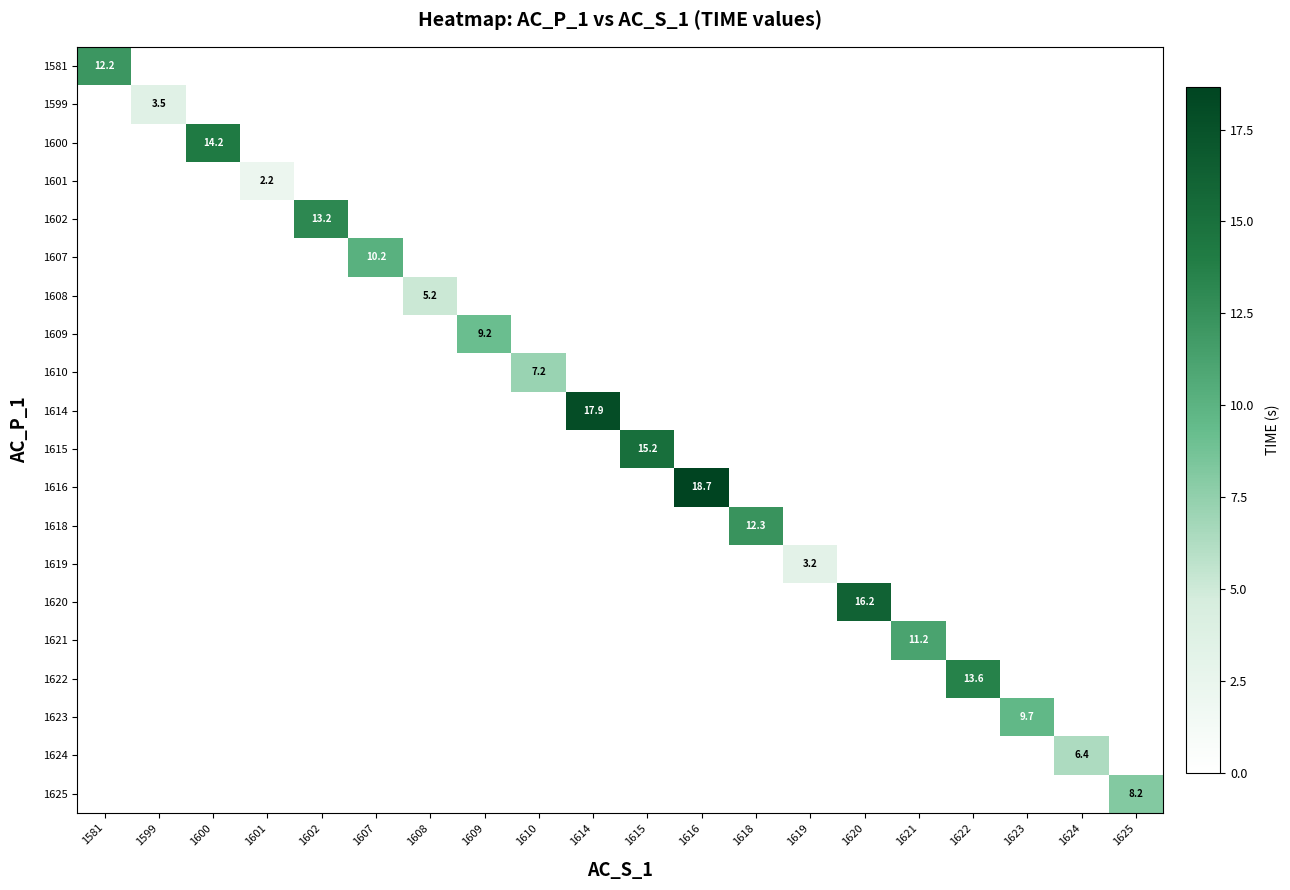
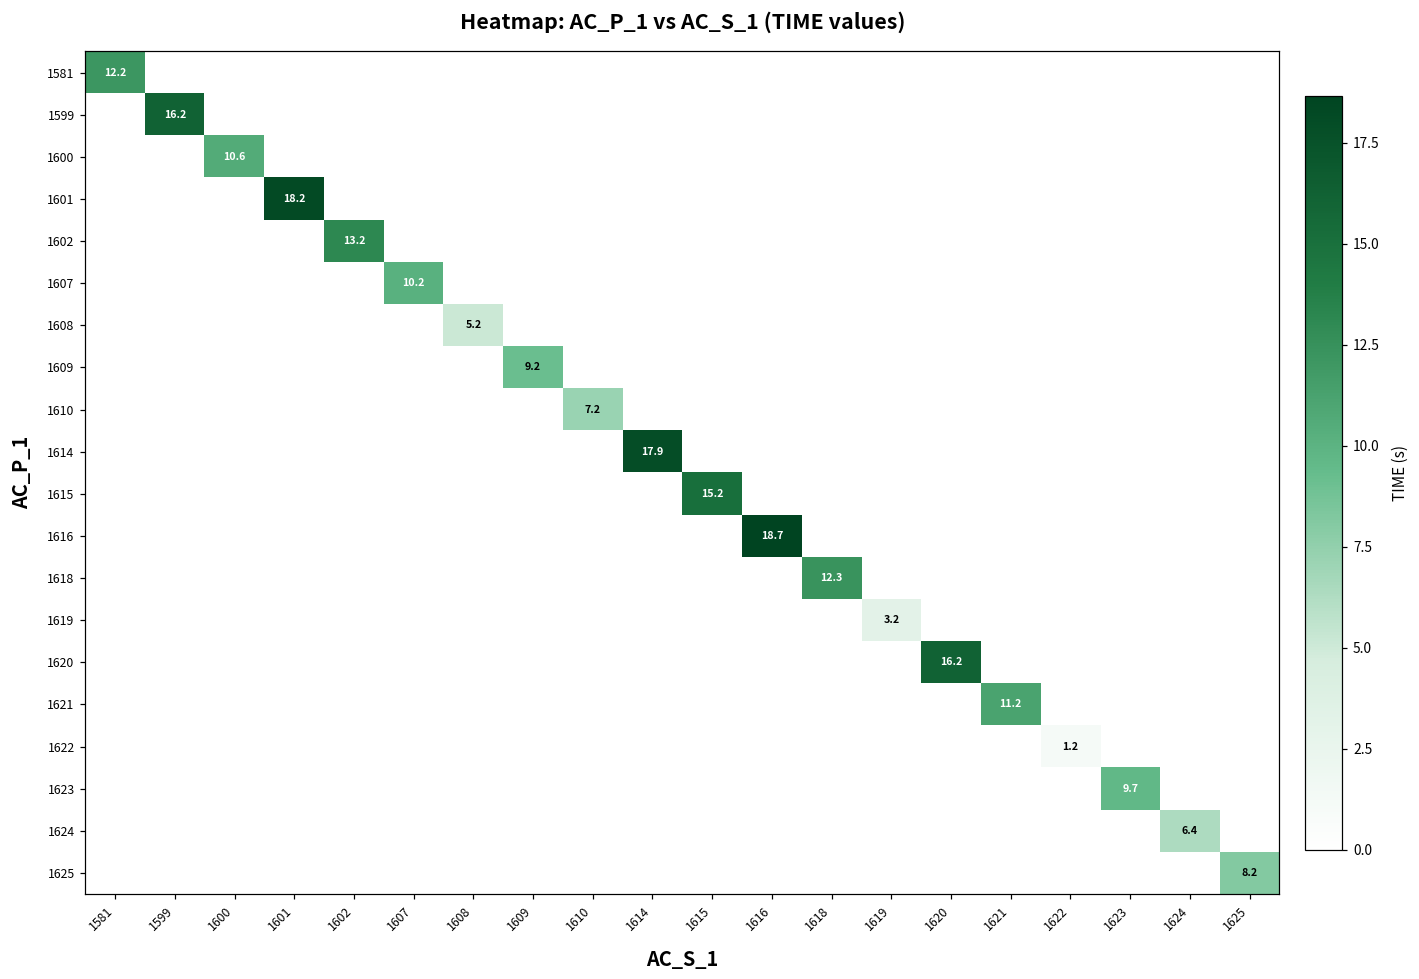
  {
    "1581": {
      "1581": 12.2
    },
    "1599": {
-     "1599": 3.5
+     "1599": 16.2
    },
    "1600": {
-     "1600": 14.2
+     "1600": 10.6
    },
    "1601": {
-     "1601": 2.2
+     "1601": 18.2
    },
    "1602": {
      "1602": 13.2
    },
    "1607": {
      "1607": 10.2
    },
    "1608": {
      "1608": 5.2
    },
    "1609": {
      "1609": 9.2
    },
    "1610": {
      "1610": 7.2
    },
    "1614": {
      "1614": 17.9
    },
    "1615": {
      "1615": 15.2
    },
    "1616": {
      "1616": 18.7
    },
    "1618": {
      "1618": 12.3
    },
    "1619": {
      "1619": 3.2
    },
    "1620": {
      "1620": 16.2
    },
    "1621": {
      "1621": 11.2
    },
    "1622": {
-     "1622": 13.6
+     "1622": 1.2
    },
    "1623": {
      "1623": 9.7
    },
    "1624": {
      "1624": 6.4
    },
    "1625": {
      "1625": 8.2
    }
  }
